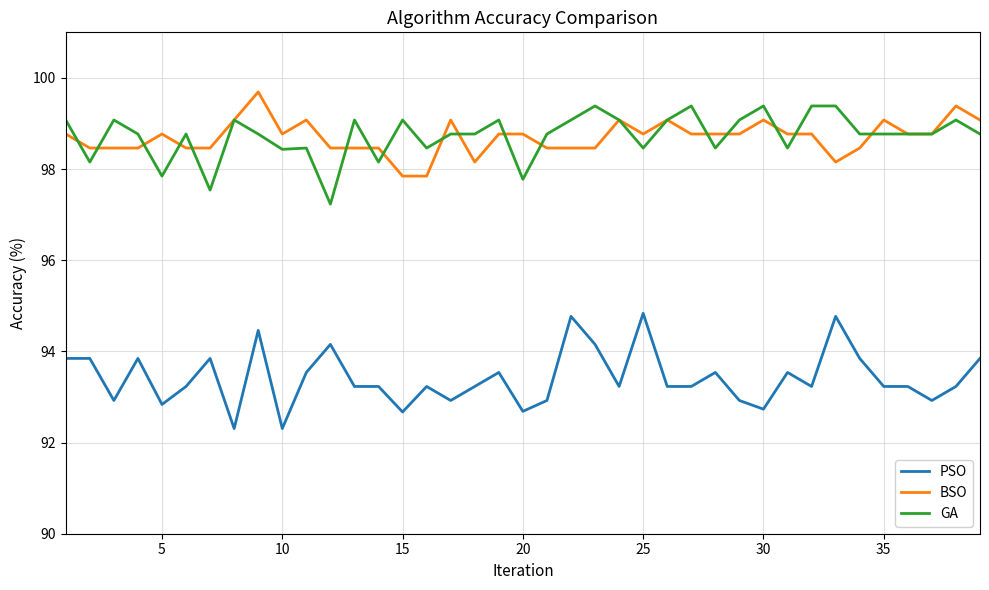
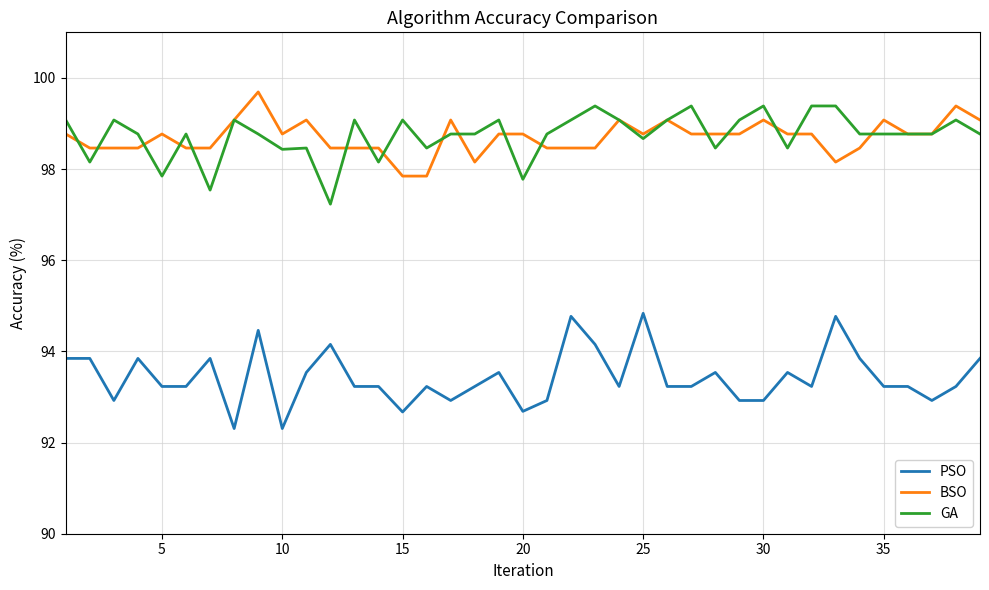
  {
    "PSO": {
-     "5": 92.8,
+     "5": 93.2,
      "10": 92.3,
      "15": 92.7,
      "20": 92.7,
      "25": 94.8,
-     "30": 92.7,
+     "30": 92.9,
      "35": 93.2
    },
    "BSO": {
      "5": 98.8,
      "10": 98.8,
      "15": 97.8,
      "20": 98.8,
      "25": 98.8,
      "30": 99.1,
      "35": 99.1
    },
    "GA": {
      "5": 97.8,
      "10": 98.4,
      "15": 99.1,
      "20": 97.8,
-     "25": 98.5,
+     "25": 98.7,
      "30": 99.4,
      "35": 98.8
    }
  }
